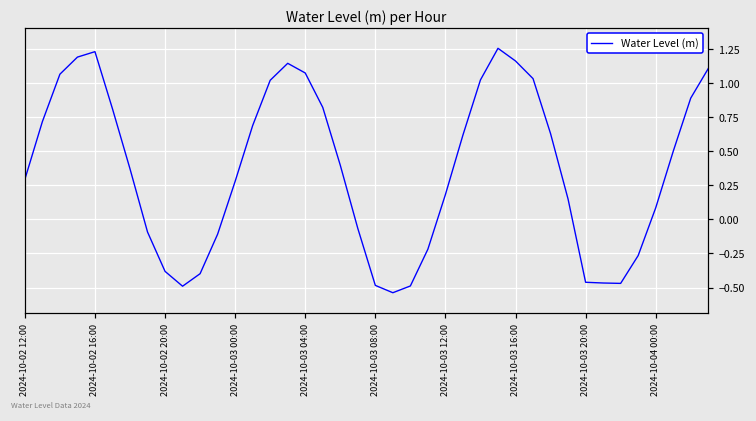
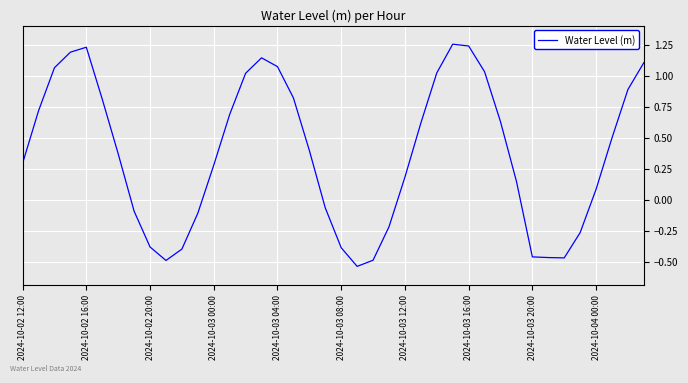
  {
    "2024-10-02 12:00": 0.29,
    "2024-10-02 16:00": 1.23,
    "2024-10-02 20:00": -0.38,
    "2024-10-03 00:00": 0.28,
    "2024-10-03 04:00": 1.08,
-   "2024-10-03 08:00": -0.48,
+   "2024-10-03 08:00": -0.39,
    "2024-10-03 12:00": 0.18,
-   "2024-10-03 16:00": 1.16,
+   "2024-10-03 16:00": 1.24,
    "2024-10-03 20:00": -0.46,
    "2024-10-04 00:00": 0.08
  }
